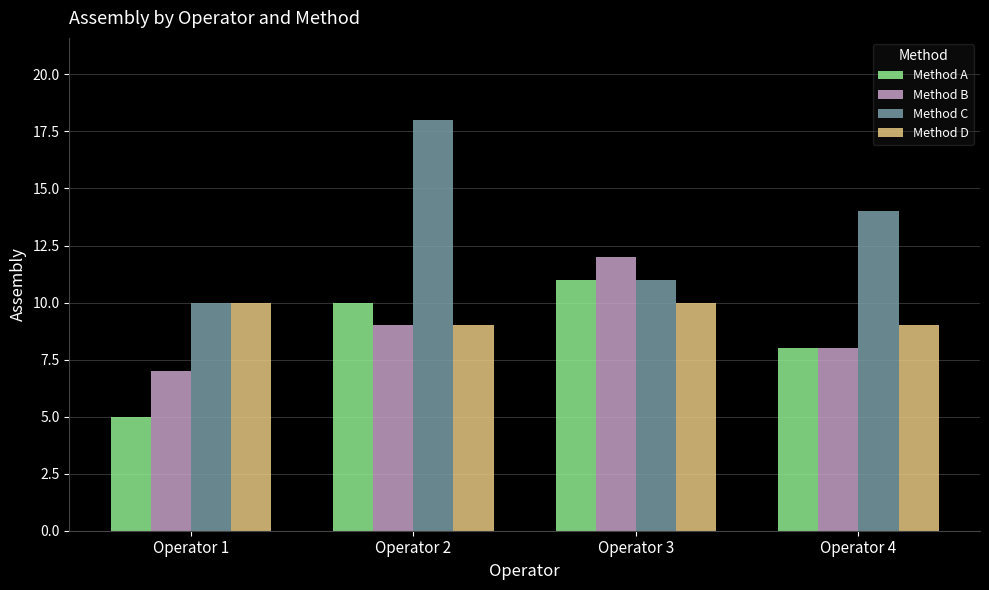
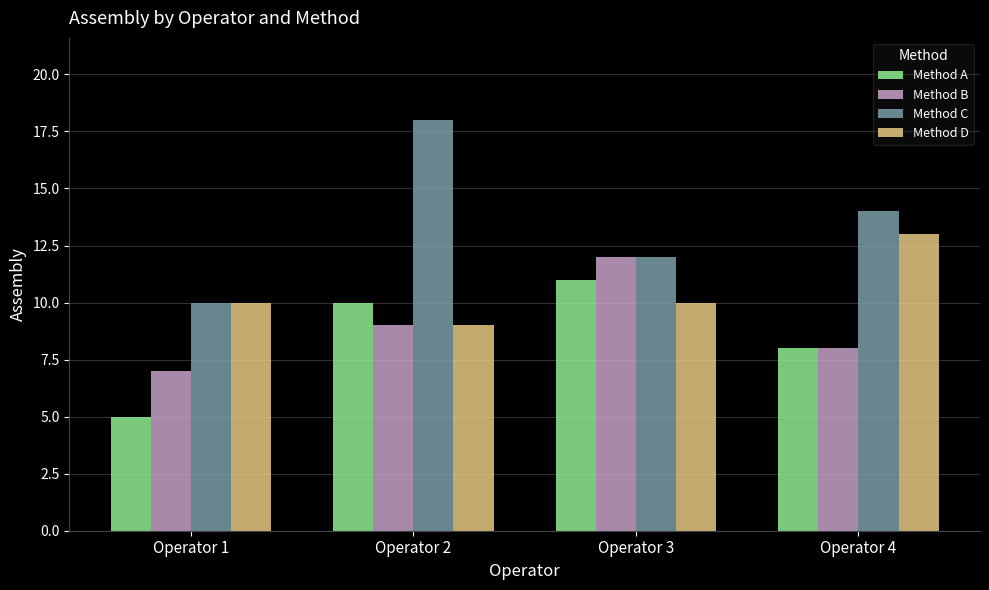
  {
    "Method A": {
      "Operator 1": 5,
      "Operator 2": 10,
      "Operator 3": 11,
      "Operator 4": 8
    },
    "Method B": {
      "Operator 1": 7,
      "Operator 2": 9,
      "Operator 3": 12,
      "Operator 4": 8
    },
    "Method C": {
      "Operator 1": 10,
      "Operator 2": 18,
-     "Operator 3": 11,
+     "Operator 3": 12,
      "Operator 4": 14
    },
    "Method D": {
      "Operator 1": 10,
      "Operator 2": 9,
      "Operator 3": 10,
-     "Operator 4": 9
+     "Operator 4": 13
    }
  }
